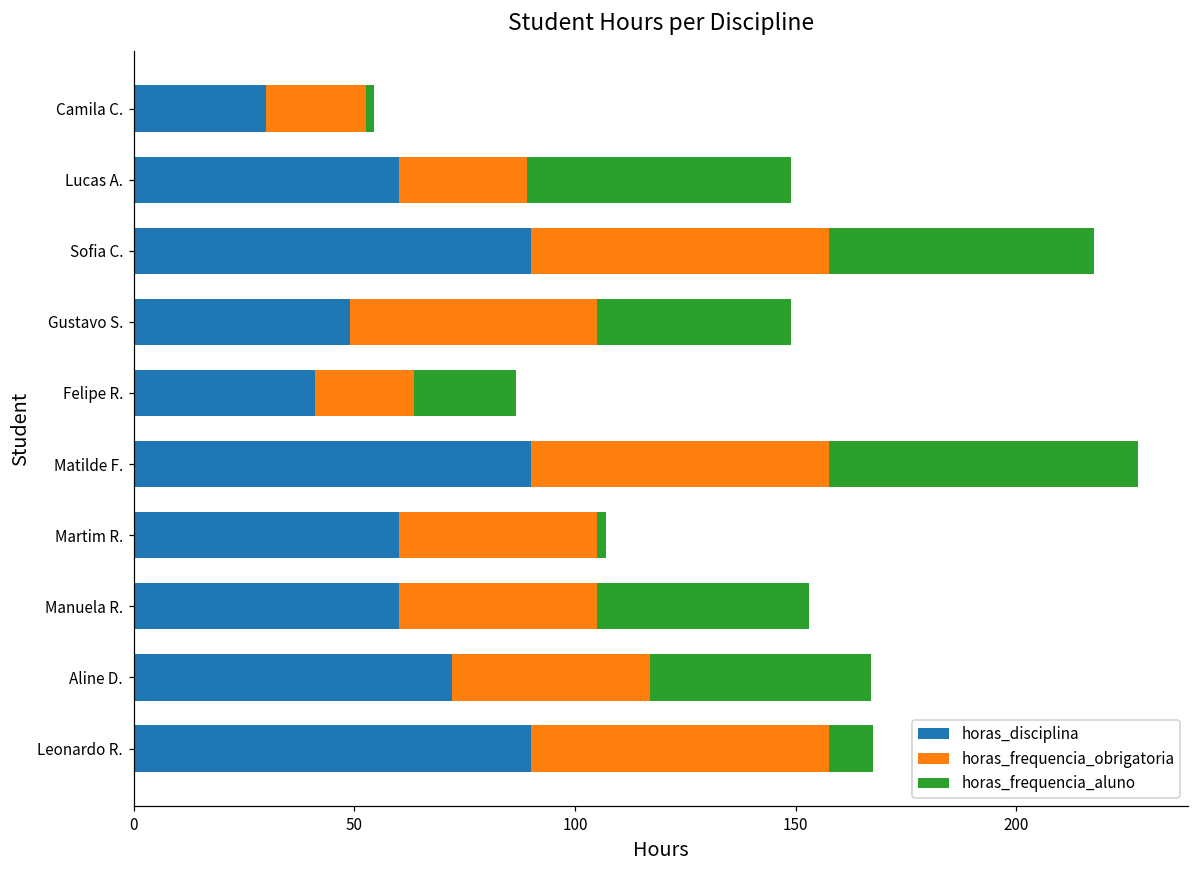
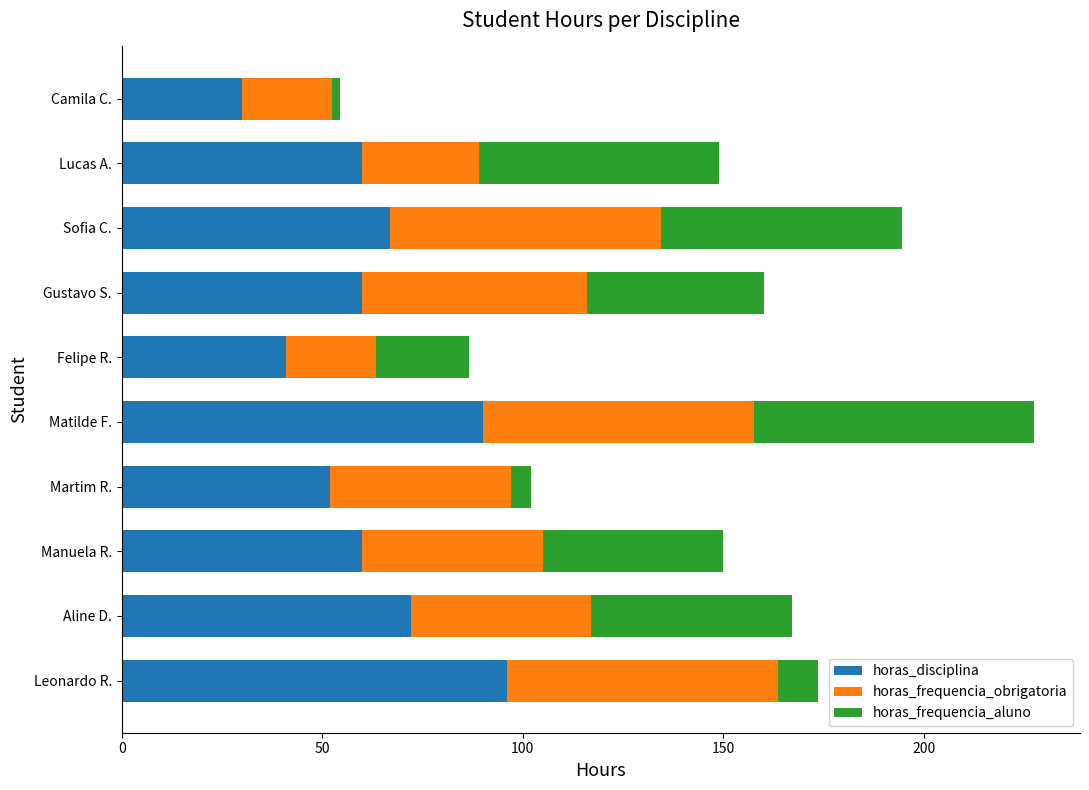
  {
    "horas_disciplina": {
      "Camila C.": 30,
      "Lucas A.": 60,
-     "Sofia C.": 90,
-     "Gustavo S.": 49,
+     "Sofia C.": 67,
+     "Gustavo S.": 60,
      "Felipe R.": 41,
      "Matilde F.": 90,
-     "Martim R.": 60,
+     "Martim R.": 52,
      "Manuela R.": 60,
      "Aline D.": 72,
-     "Leonardo R.": 90
+     "Leonardo R.": 96
    },
    "horas_frequencia_obrigatoria": {
      "Camila C.": 23,
      "Lucas A.": 29,
      "Sofia C.": 68,
      "Gustavo S.": 56,
      "Felipe R.": 23,
      "Matilde F.": 68,
      "Martim R.": 45,
      "Manuela R.": 45,
      "Aline D.": 45,
      "Leonardo R.": 68
    },
    "horas_frequencia_aluno": {
      "Camila C.": 2,
      "Lucas A.": 60,
      "Sofia C.": 60,
      "Gustavo S.": 44,
      "Felipe R.": 23,
      "Matilde F.": 70,
-     "Martim R.": 2,
-     "Manuela R.": 48,
+     "Martim R.": 5,
+     "Manuela R.": 45,
      "Aline D.": 50,
      "Leonardo R.": 10
    }
  }
